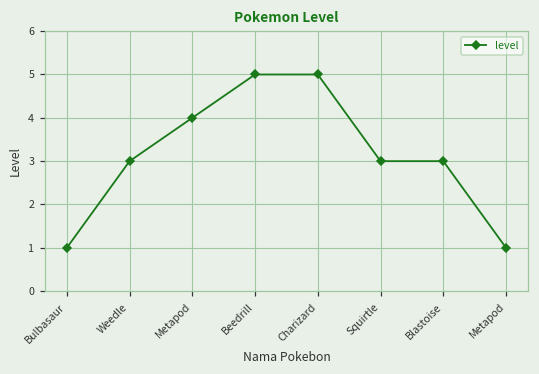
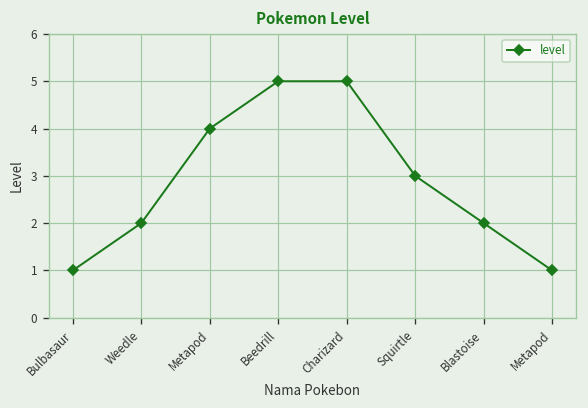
  {
    "Bulbasaur": 1,
-   "Weedle": 3,
+   "Weedle": 2,
    "Beedrill": 5,
    "Charizard": 5,
    "Squirtle": 3,
-   "Blastoise": 3
+   "Blastoise": 2
  }
